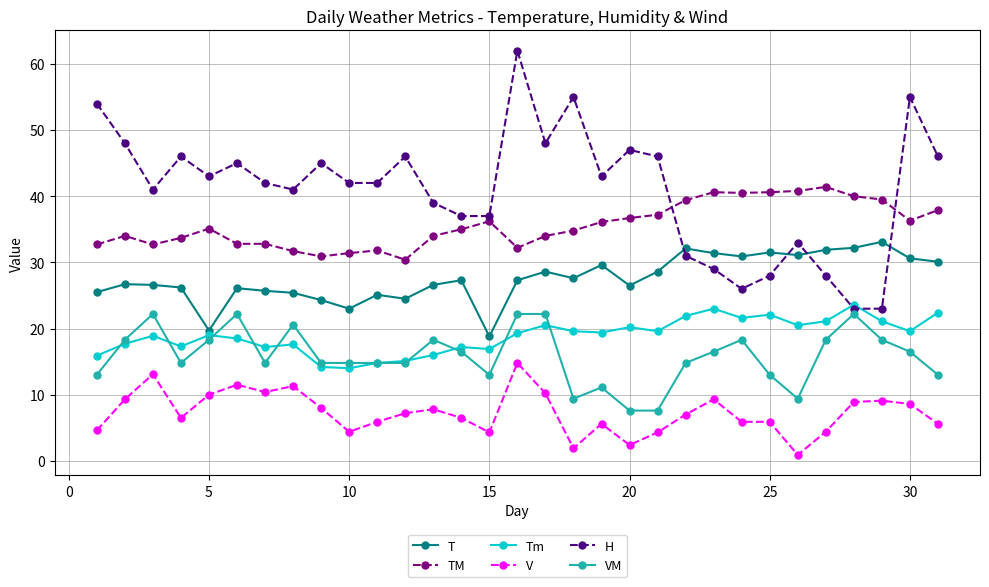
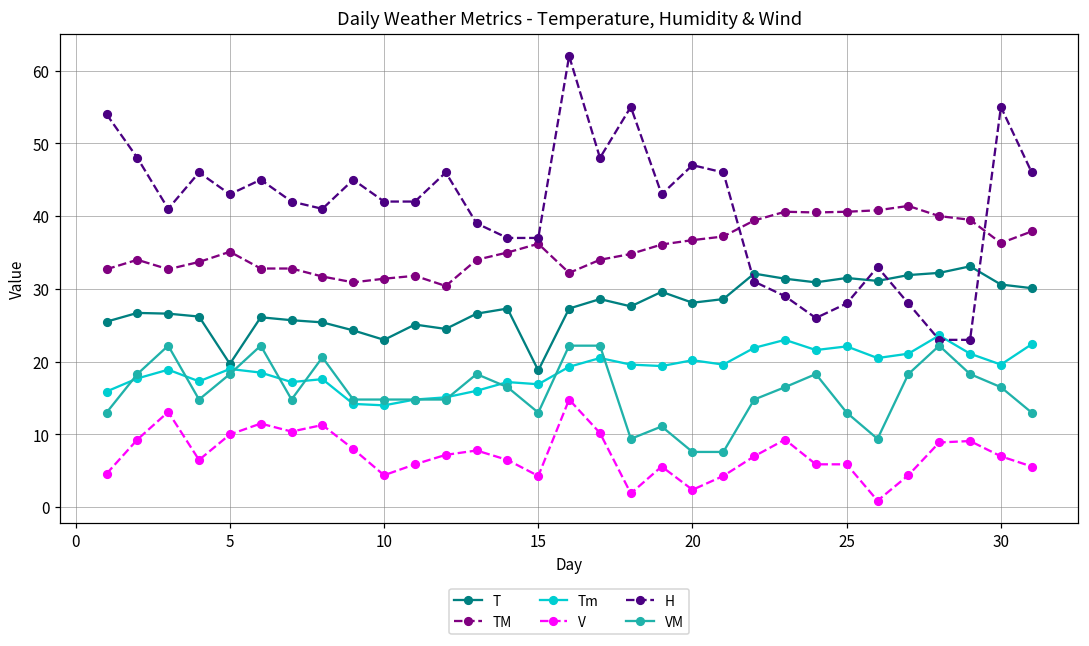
  {
    "T": {
      "5": 20,
      "10": 23,
      "15": 19,
-     "20": 27,
+     "20": 28,
      "25": 32,
      "30": 31
    },
    "V": {
      "5": 10,
      "10": 4,
      "15": 4,
      "20": 2,
      "25": 6,
-     "30": 9
+     "30": 7
    }
  }
